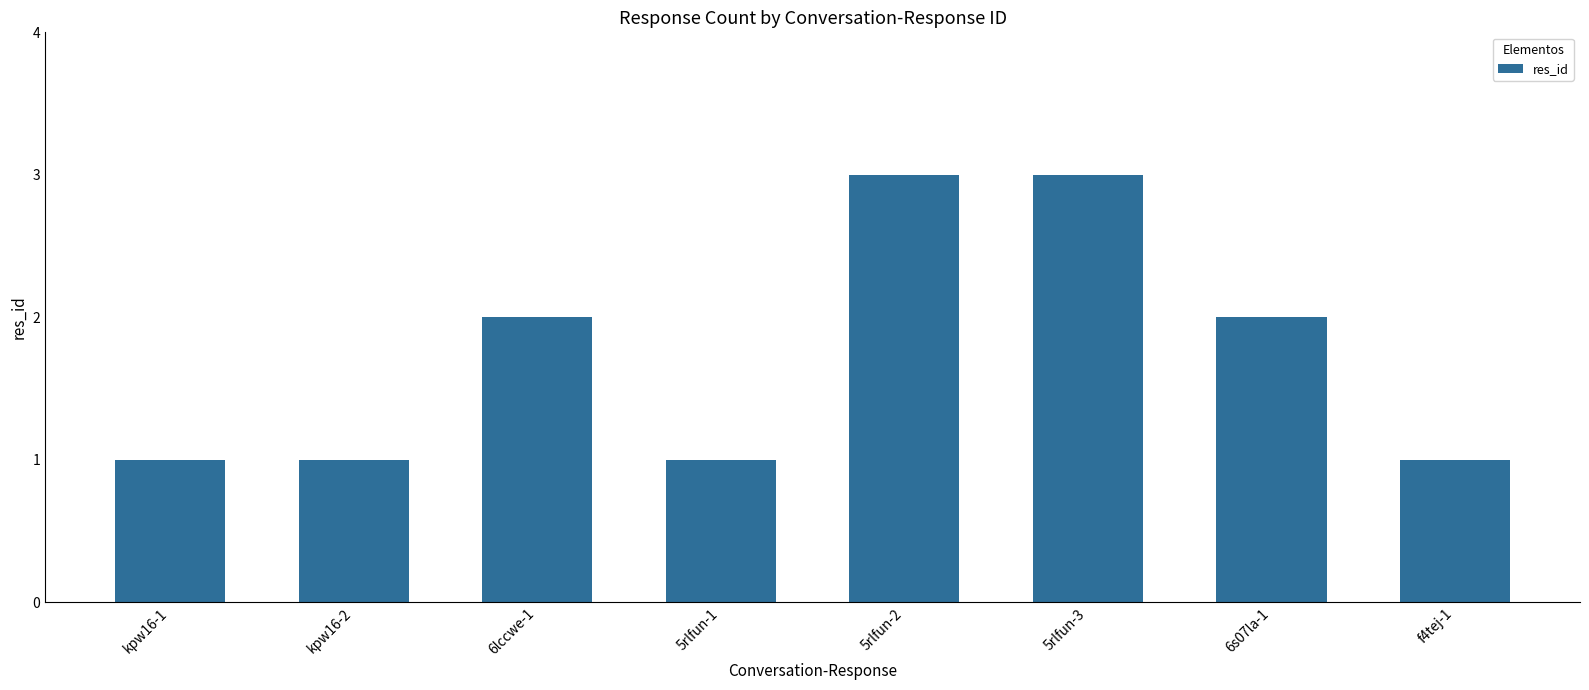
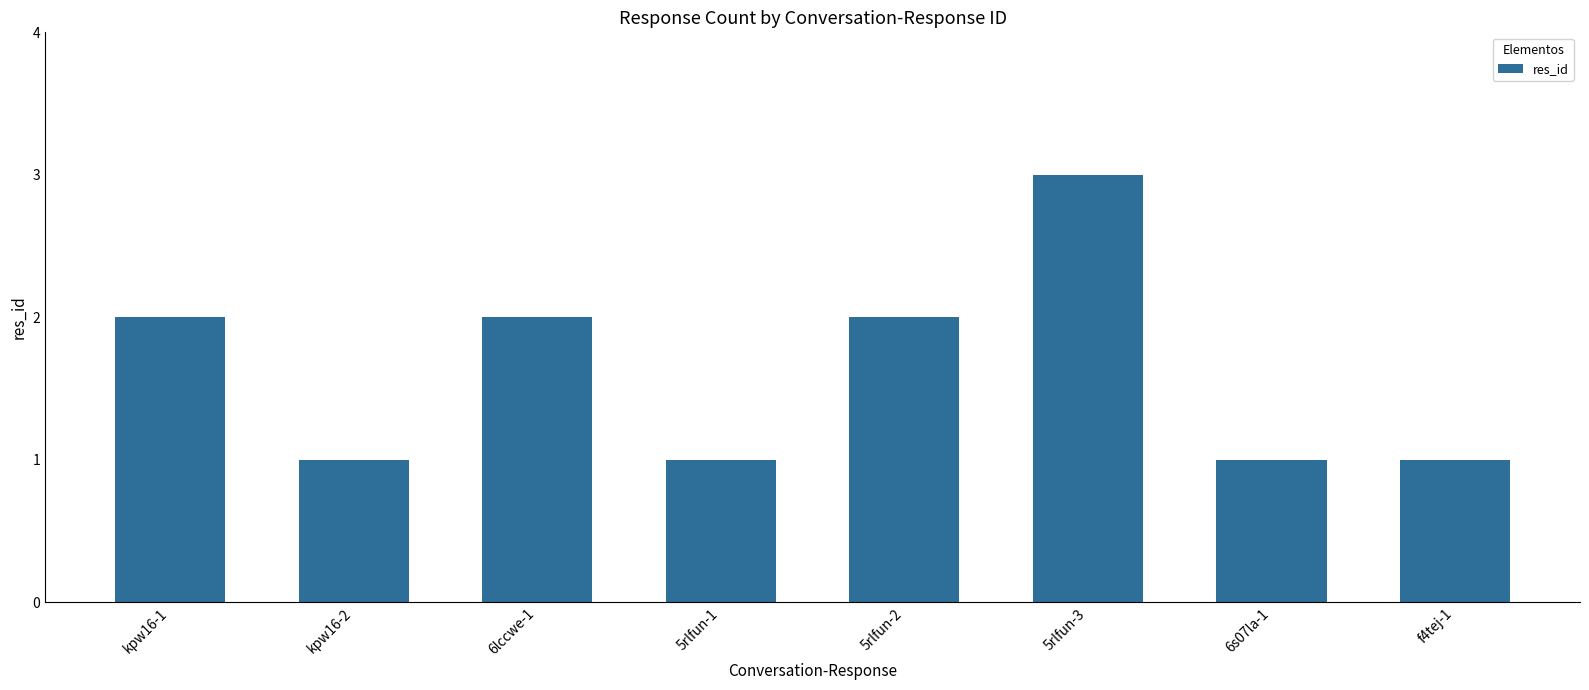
  {
-   "kpw16-1": 1,
+   "kpw16-1": 2,
    "kpw16-2": 1,
    "6lccwe-1": 2,
    "5rlfun-1": 1,
-   "5rlfun-2": 3,
+   "5rlfun-2": 2,
    "5rlfun-3": 3,
-   "6s07la-1": 2,
+   "6s07la-1": 1,
    "f4tej-1": 1
  }
